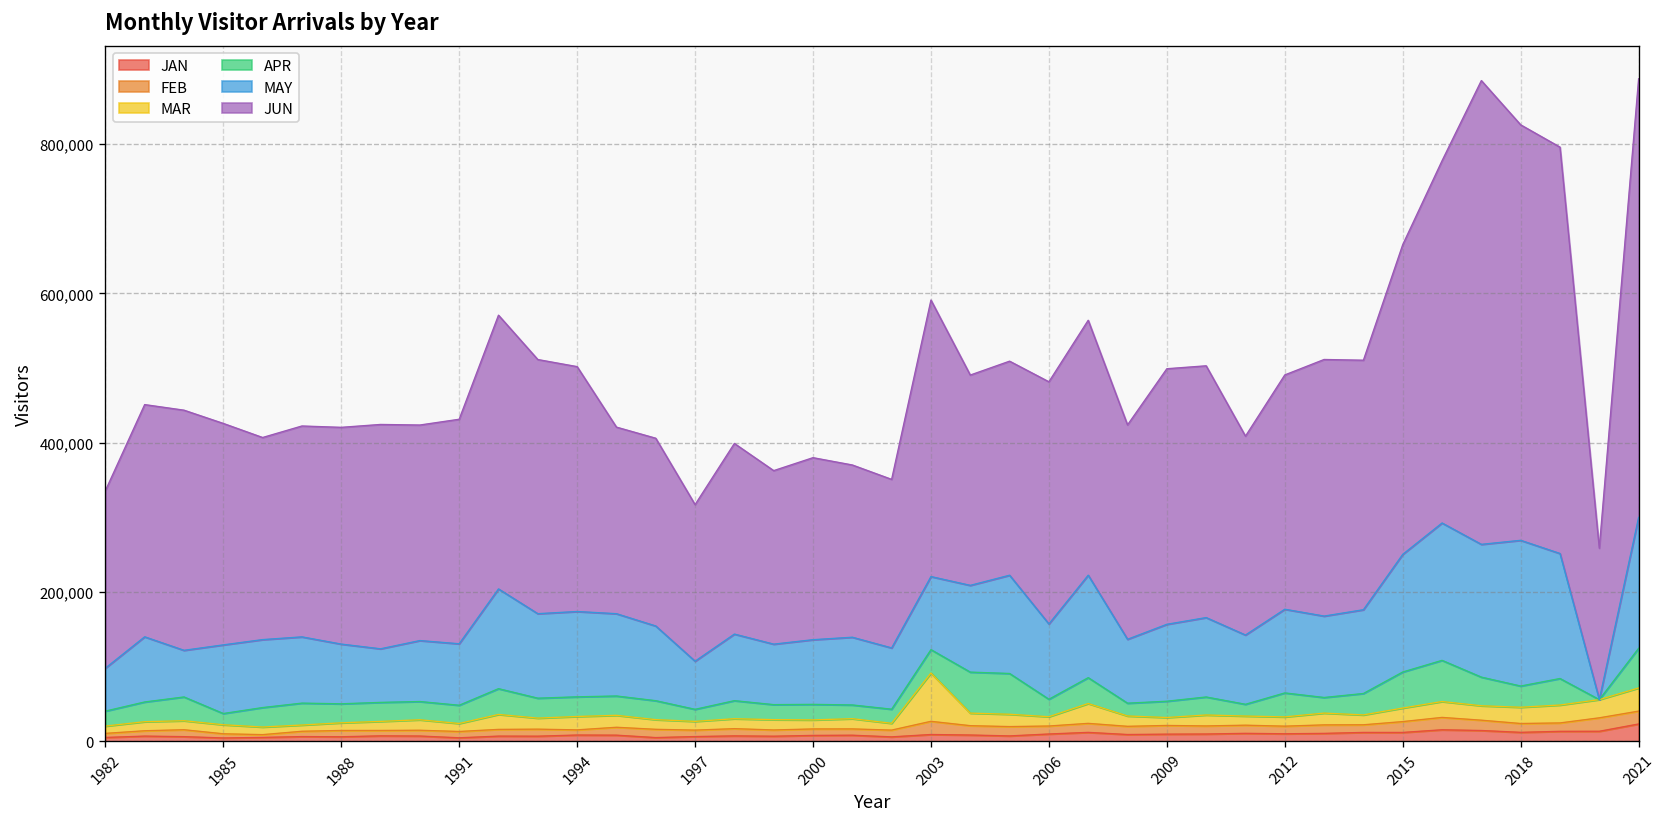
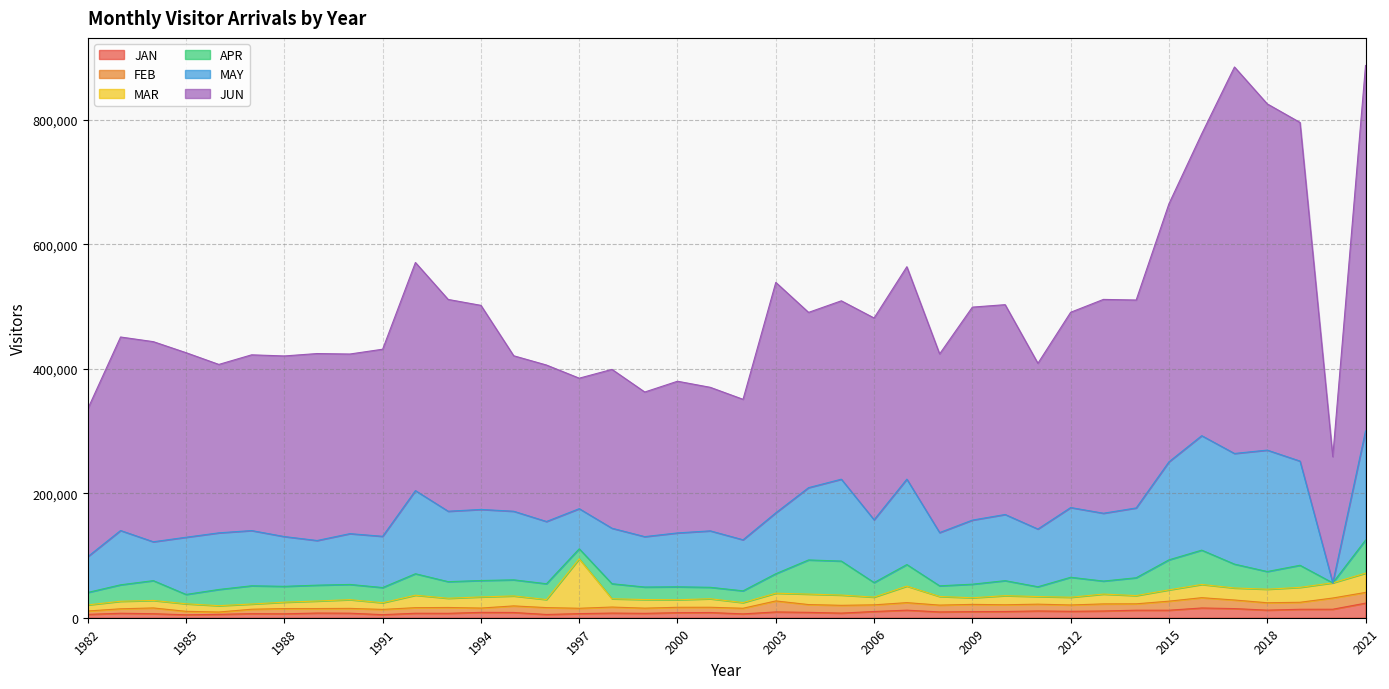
  {
    "MAR": {
      "1982": "10,000",
      "1985": "10,000",
      "1988": "10,000",
      "1991": "10,000",
      "1994": "20,000",
-     "1997": "10,000",
+     "1997": "80,000",
      "2000": "10,000",
-     "2003": "60,000",
+     "2003": "10,000",
      "2006": "10,000",
      "2009": "10,000",
      "2012": "10,000",
      "2015": "20,000",
      "2018": "20,000",
      "2021": "30,000"
    },
    "APR": {
      "1982": "20,000",
      "1985": "20,000",
      "1988": "30,000",
      "1991": "20,000",
      "1994": "30,000",
      "1997": "20,000",
      "2000": "20,000",
      "2003": "30,000",
      "2006": "20,000",
      "2009": "20,000",
      "2012": "30,000",
      "2015": "50,000",
      "2018": "30,000",
      "2021": "50,000"
    },
    "MAY": {
      "1982": "60,000",
      "1985": "90,000",
      "1988": "80,000",
      "1991": "80,000",
      "1994": "110,000",
      "1997": "60,000",
      "2000": "90,000",
      "2003": "100,000",
      "2006": "100,000",
      "2009": "100,000",
      "2012": "110,000",
      "2015": "160,000",
      "2018": "200,000",
      "2021": "180,000"
    },
    "JUN": {
      "1982": "240,000",
      "1985": "300,000",
      "1988": "290,000",
      "1991": "300,000",
      "1994": "330,000",
      "1997": "210,000",
      "2000": "240,000",
      "2003": "370,000",
      "2006": "320,000",
      "2009": "340,000",
      "2012": "310,000",
      "2015": "410,000",
      "2018": "560,000",
      "2021": "590,000"
    }
  }
